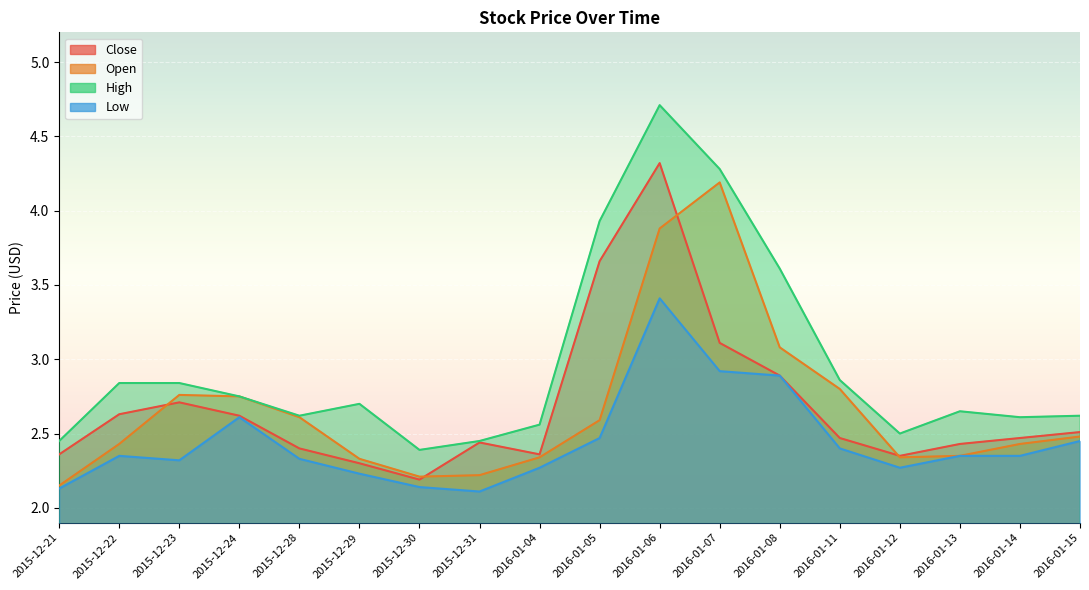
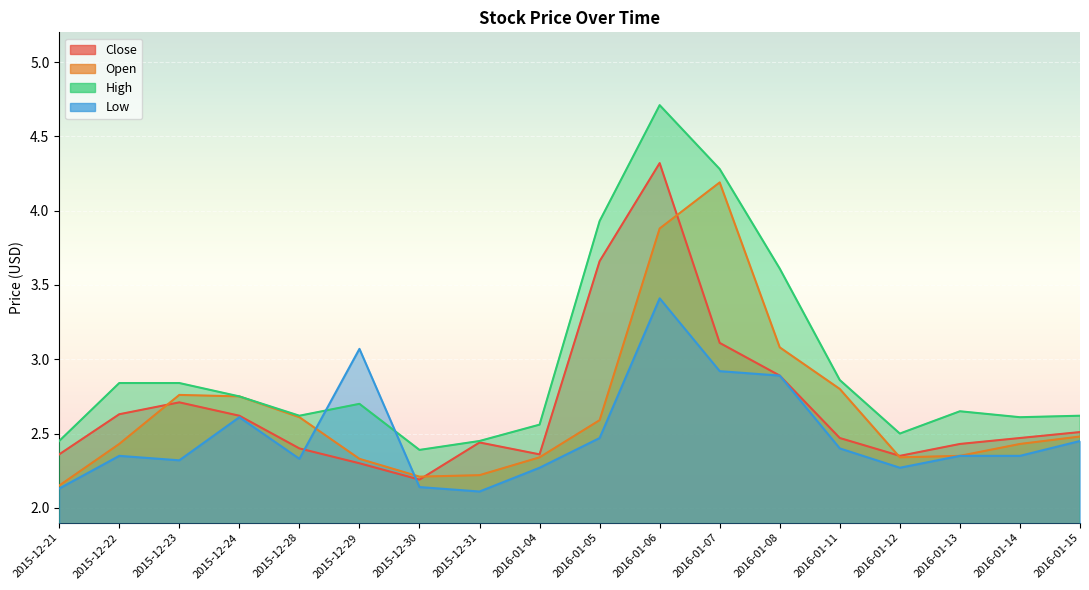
  {
    "High": {
      "2015-12-21": 2.45,
      "2015-12-22": 2.84,
      "2015-12-23": 2.84,
      "2015-12-29": 2.70,
      "2015-12-30": 2.39,
      "2016-01-04": 2.56,
      "2016-01-05": 3.93,
      "2016-01-06": 4.71,
      "2016-01-07": 4.28,
      "2016-01-08": 3.61,
      "2016-01-11": 2.86,
      "2016-01-12": 2.50,
      "2016-01-13": 2.65,
      "2016-01-14": 2.61,
      "2016-01-15": 2.62
    },
    "Low": {
      "2015-12-21": 2.13,
      "2015-12-22": 2.35,
      "2015-12-23": 2.32,
      "2015-12-28": 2.33,
-     "2015-12-29": 2.23,
+     "2015-12-29": 3.07,
      "2015-12-30": 2.14,
      "2015-12-31": 2.11,
      "2016-01-04": 2.27,
      "2016-01-05": 2.47,
      "2016-01-06": 3.41,
      "2016-01-07": 2.92,
      "2016-01-11": 2.40,
      "2016-01-12": 2.27,
      "2016-01-14": 2.35,
      "2016-01-15": 2.45
    }
  }
